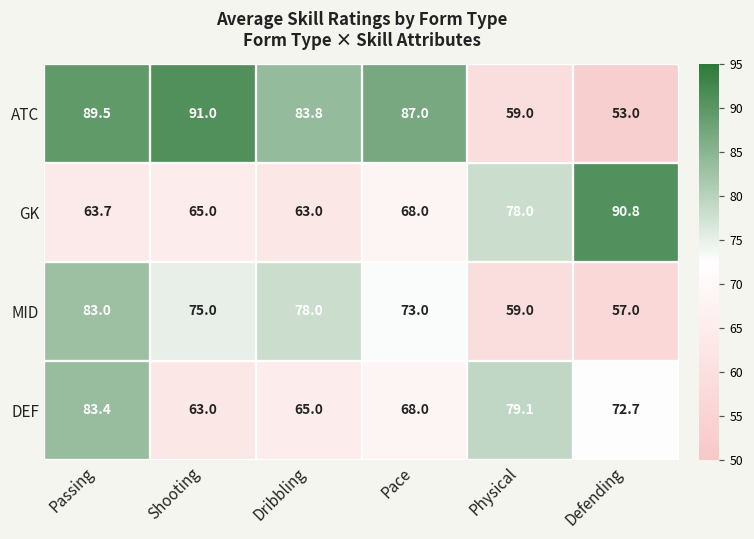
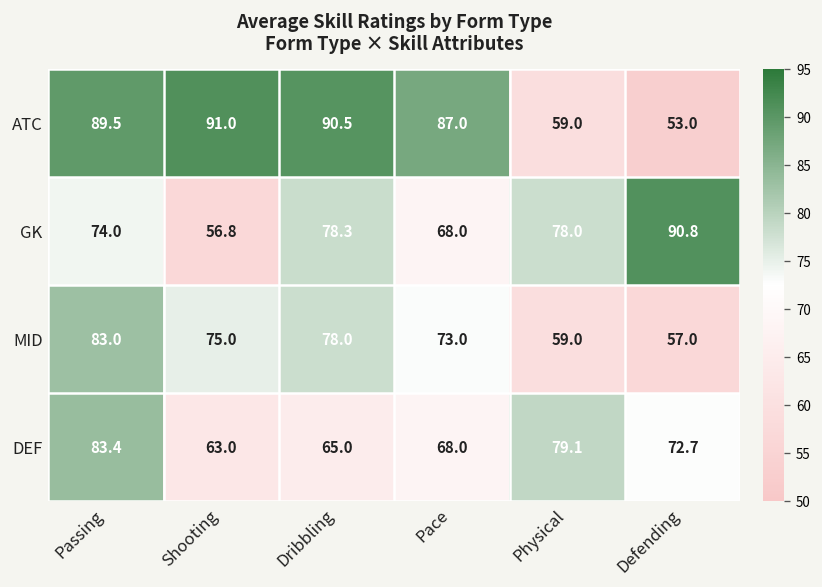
  {
    "ATC": {
      "Passing": 89.5,
      "Shooting": 91.0,
-     "Dribbling": 83.8,
+     "Dribbling": 90.5,
      "Pace": 87.0,
      "Physical": 59.0,
      "Defending": 53.0
    },
    "GK": {
-     "Passing": 63.7,
-     "Shooting": 65.0,
-     "Dribbling": 63.0,
+     "Passing": 74.0,
+     "Shooting": 56.8,
+     "Dribbling": 78.3,
      "Pace": 68.0,
      "Physical": 78.0,
      "Defending": 90.8
    },
    "MID": {
      "Passing": 83.0,
      "Shooting": 75.0,
      "Dribbling": 78.0,
      "Pace": 73.0,
      "Physical": 59.0,
      "Defending": 57.0
    },
    "DEF": {
      "Passing": 83.4,
      "Shooting": 63.0,
      "Dribbling": 65.0,
      "Pace": 68.0,
      "Physical": 79.1,
      "Defending": 72.7
    }
  }
